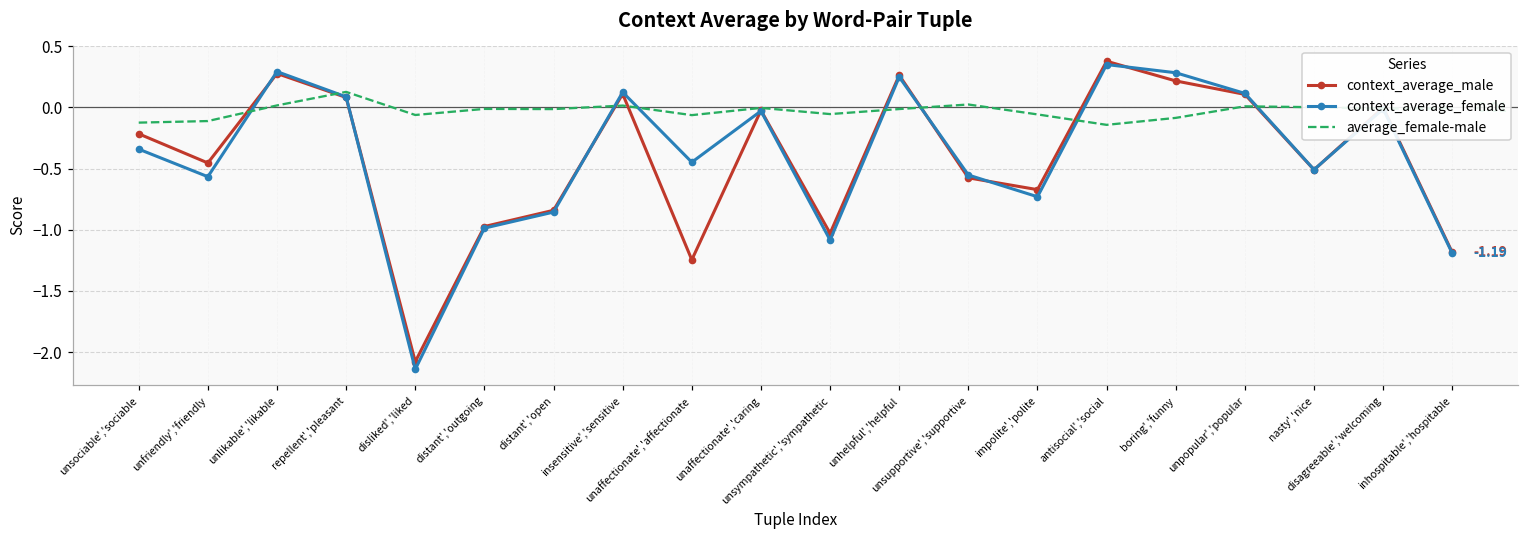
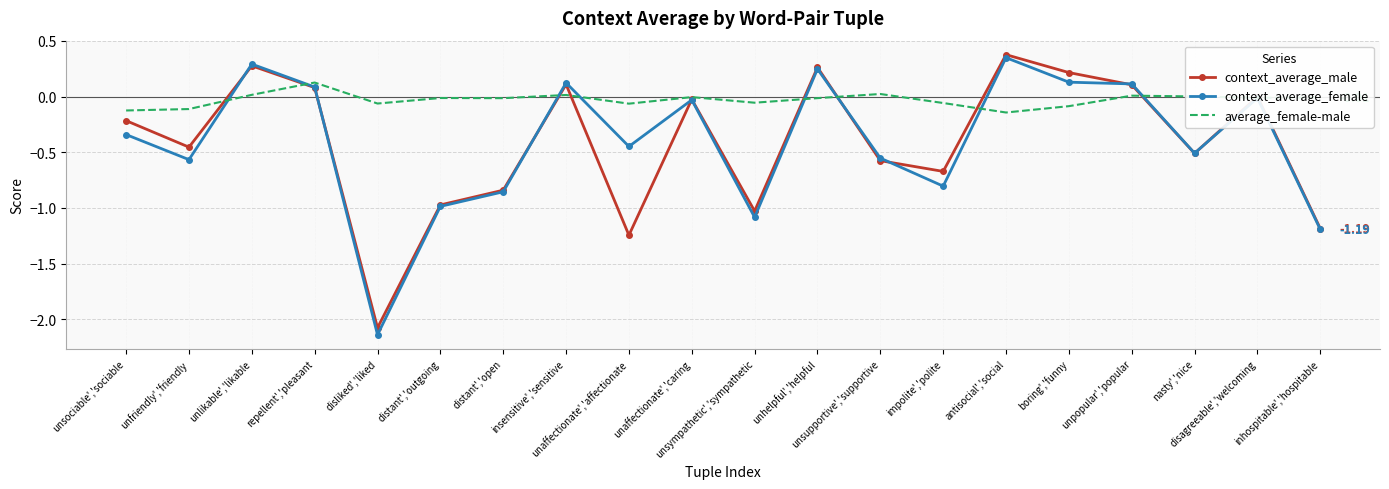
  {
    "context_average_male": {
      "unsociable','sociable": -0.22,
      "unfriendly','friendly": -0.45,
      "disliked','liked": -2.08,
      "unaffectionate','affectionate": -1.25,
      "unsympathetic','sympathetic": -1.03,
      "unsupportive','supportive": -0.58,
      "impolite','polite": -0.67,
      "antisocial','social": 0.38,
      "boring','funny": 0.22
    },
    "context_average_female": {
      "unsociable','sociable": -0.34,
      "unfriendly','friendly": -0.57,
      "disliked','liked": -2.14,
      "unaffectionate','affectionate": -0.45,
      "unsympathetic','sympathetic": -1.08,
      "unsupportive','supportive": -0.55,
-     "impolite','polite": -0.73,
+     "impolite','polite": -0.80,
      "antisocial','social": 0.35,
-     "boring','funny": 0.28
+     "boring','funny": 0.13
    },
    "average_female-male": {
      "unsociable','sociable": -0.13,
      "unfriendly','friendly": -0.11,
      "unlikable','likable": 0.02,
      "repellent','pleasant": 0.13,
      "disliked','liked": -0.06,
      "distant','outgoing": -0.01,
      "distant','open": -0.01,
      "insensitive','sensitive": 0.01,
      "unaffectionate','affectionate": -0.06,
      "unsympathetic','sympathetic": -0.06,
      "unhelpful','helpful": -0.01,
      "unsupportive','supportive": 0.02,
      "impolite','polite": -0.06,
      "antisocial','social": -0.14,
      "boring','funny": -0.09,
      "unpopular','popular": 0.01
    }
  }
